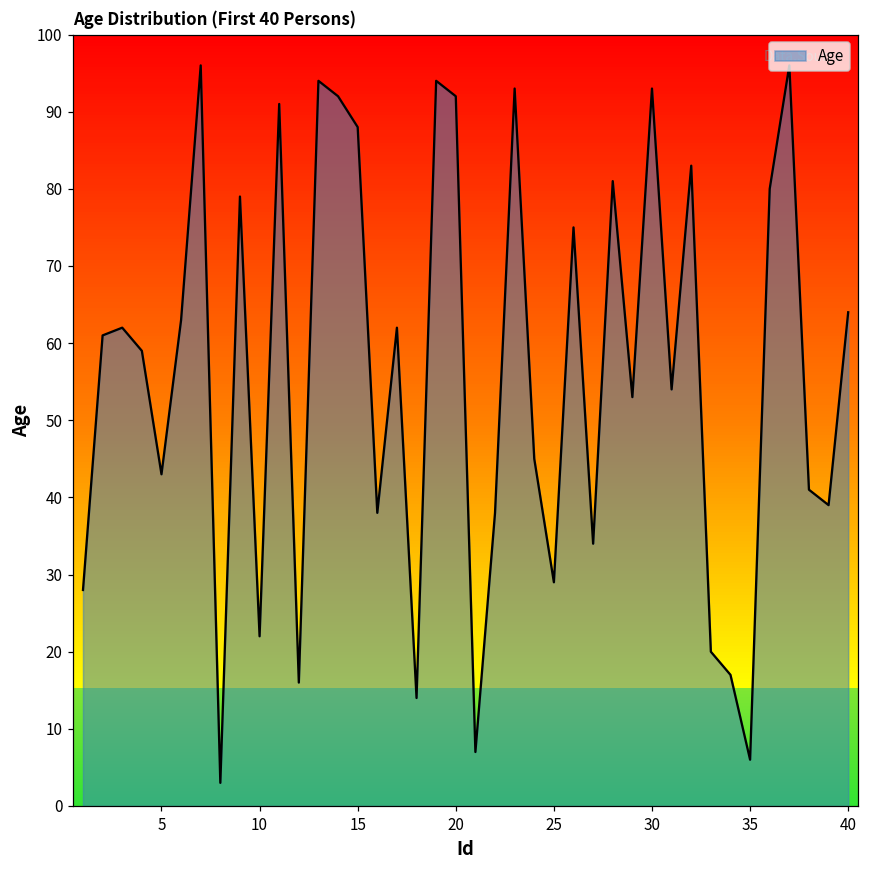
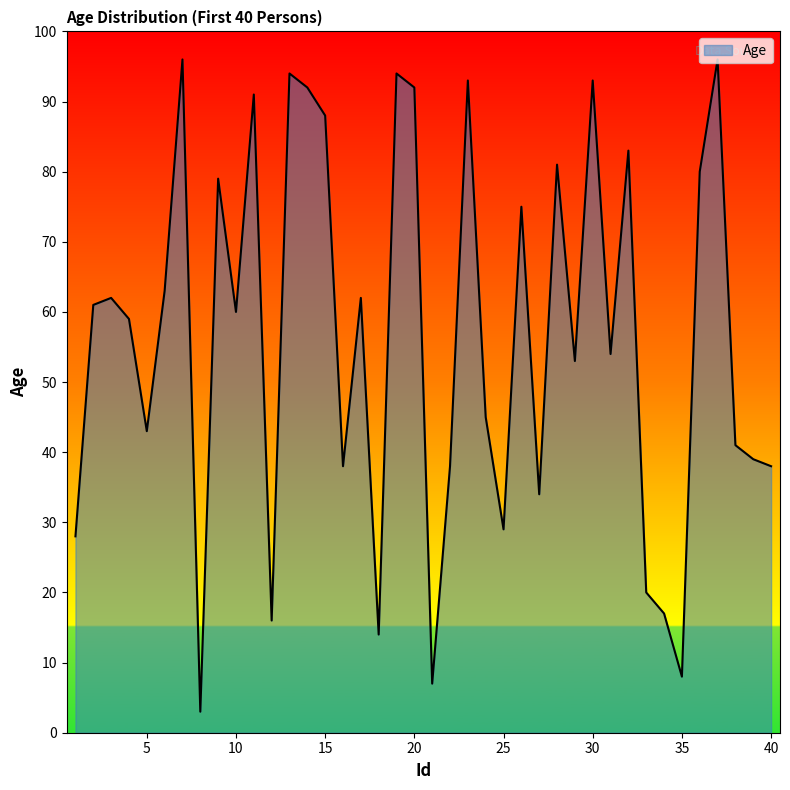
  {
    "5": 43,
-   "10": 22,
+   "10": 60,
    "15": 88,
    "20": 92,
    "25": 29,
    "30": 93,
-   "35": 6,
-   "40": 64
+   "35": 8,
+   "40": 38
  }
